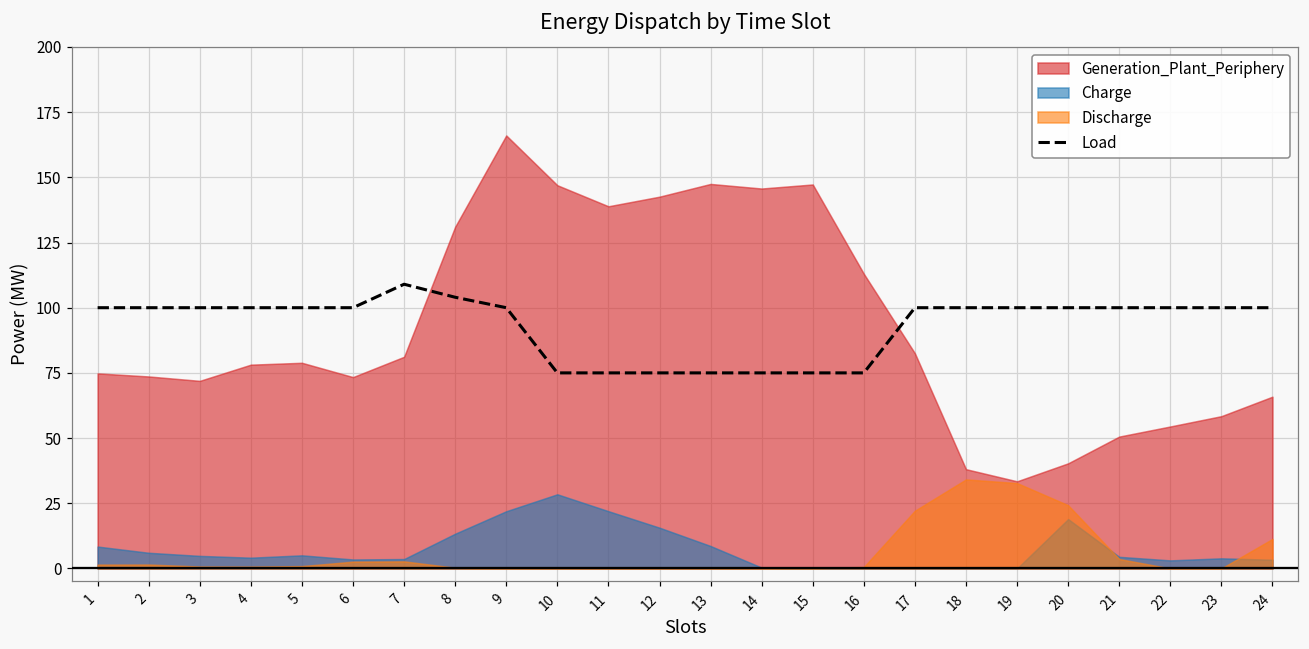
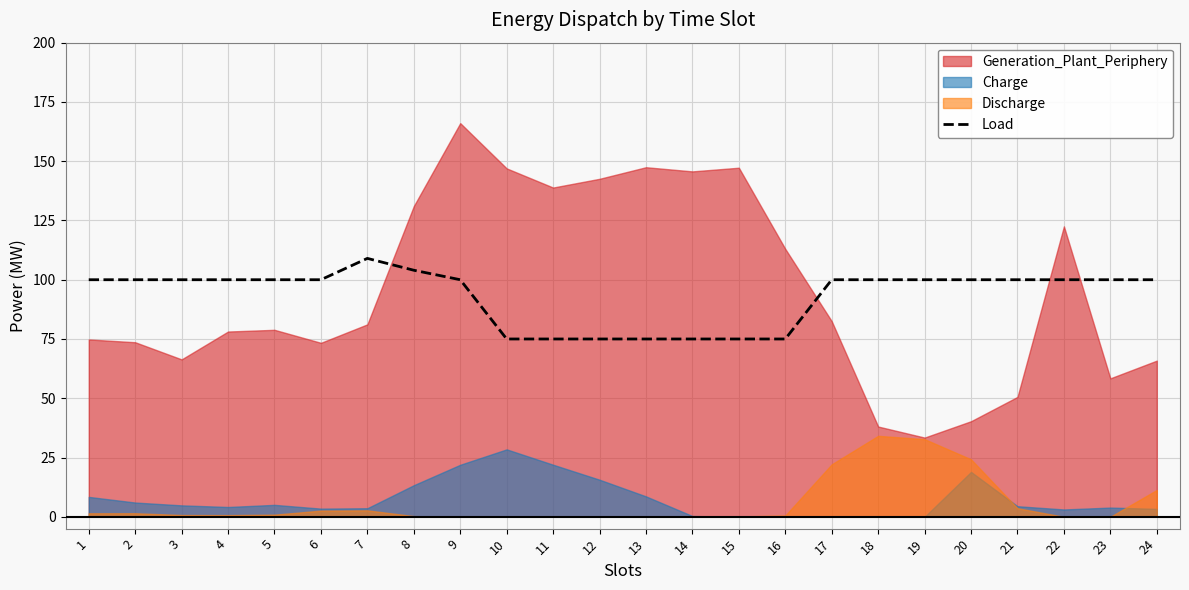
  {
    "Load": {
      "1": 100,
      "2": 100,
      "3": 100,
      "4": 100,
      "5": 100,
      "6": 100,
      "7": 109,
      "8": 104,
      "9": 100,
      "10": 75,
      "11": 75,
      "12": 75,
      "13": 75,
      "14": 75,
      "15": 75,
      "16": 75,
      "17": 100,
      "18": 100,
      "19": 100,
      "20": 100,
      "21": 100,
      "22": 100,
      "23": 100,
      "24": 100
    },
    "Generation_Plant_Periphery": {
      "1": 75,
      "2": 74,
-     "3": 72,
+     "3": 66,
      "4": 78,
      "5": 79,
      "6": 73,
      "7": 81,
      "8": 131,
      "9": 166,
      "10": 147,
      "11": 139,
      "12": 143,
      "13": 147,
      "14": 146,
      "15": 147,
      "16": 113,
      "17": 83,
      "18": 38,
      "20": 40,
      "21": 51,
-     "22": 54,
+     "22": 123,
      "23": 58,
      "24": 66
    },
    "Charge": {
      "1": 8,
      "2": 6,
      "3": 5,
      "4": 4,
      "5": 5,
      "8": 13,
      "9": 22,
      "10": 28,
      "11": 22,
      "12": 16,
      "13": 9,
      "17": 0,
      "18": 0,
      "19": 0,
      "20": 19,
      "22": 3,
      "23": 4,
      "24": 3
    },
    "Discharge": {
      "1": 1,
      "2": 2,
      "9": 0,
      "10": 0,
      "11": 0,
      "12": 0,
      "13": 0,
      "17": 22,
      "18": 34,
      "20": 24,
      "22": 0,
      "23": 0,
      "24": 11
    }
  }
